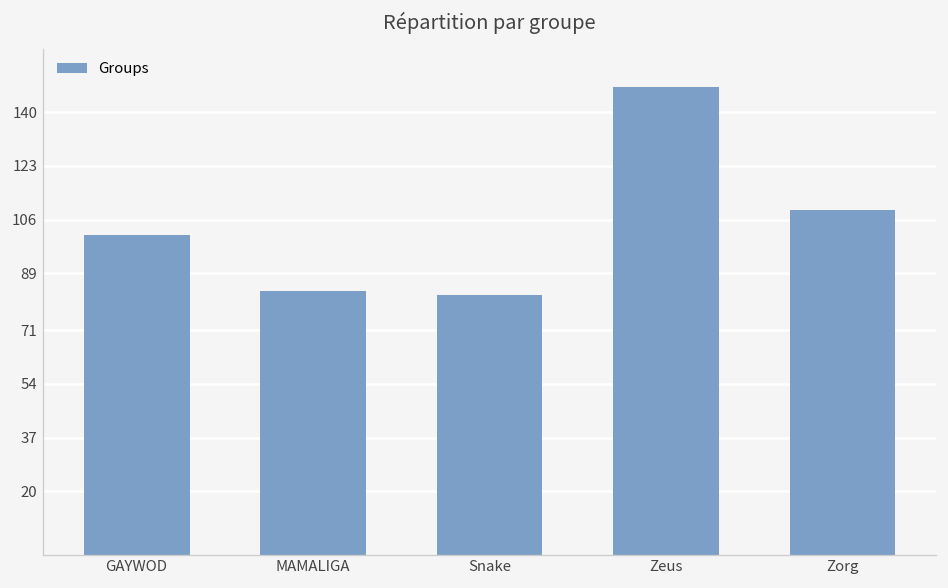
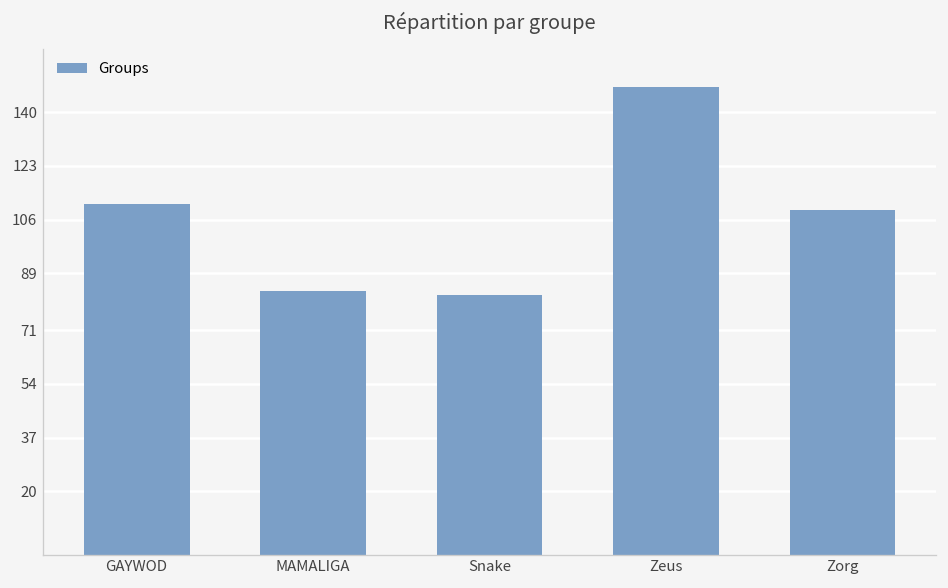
  {
-   "GAYWOD": 101,
+   "GAYWOD": 111,
    "MAMALIGA": 84,
    "Snake": 82,
    "Zeus": 148,
    "Zorg": 109
  }
